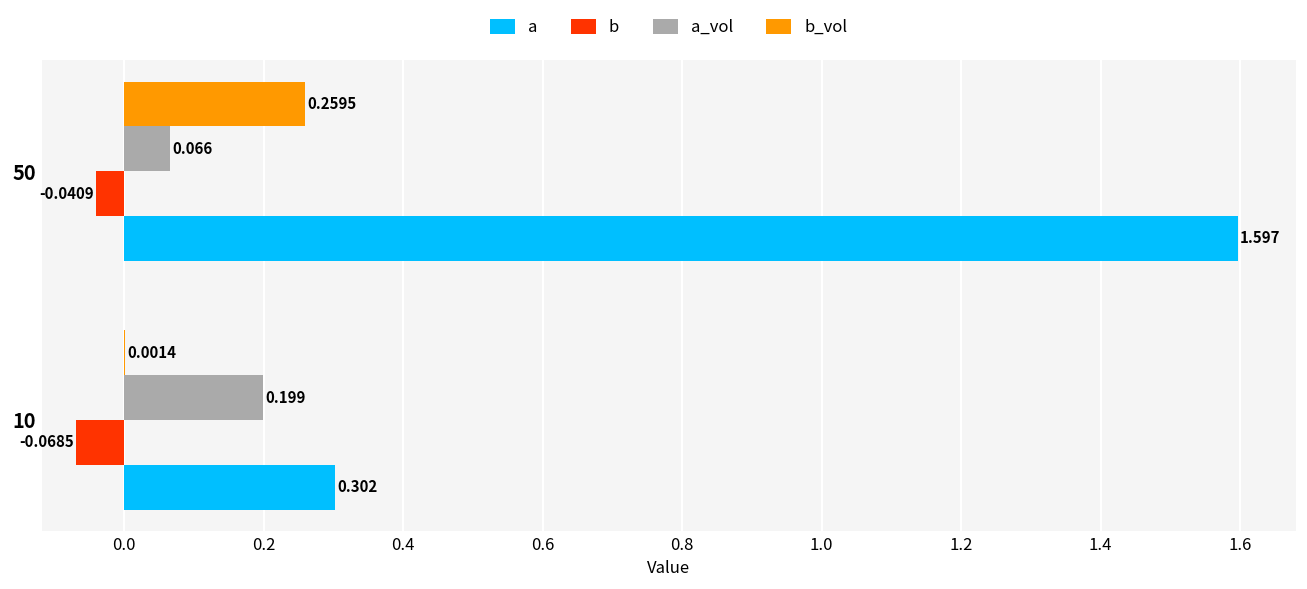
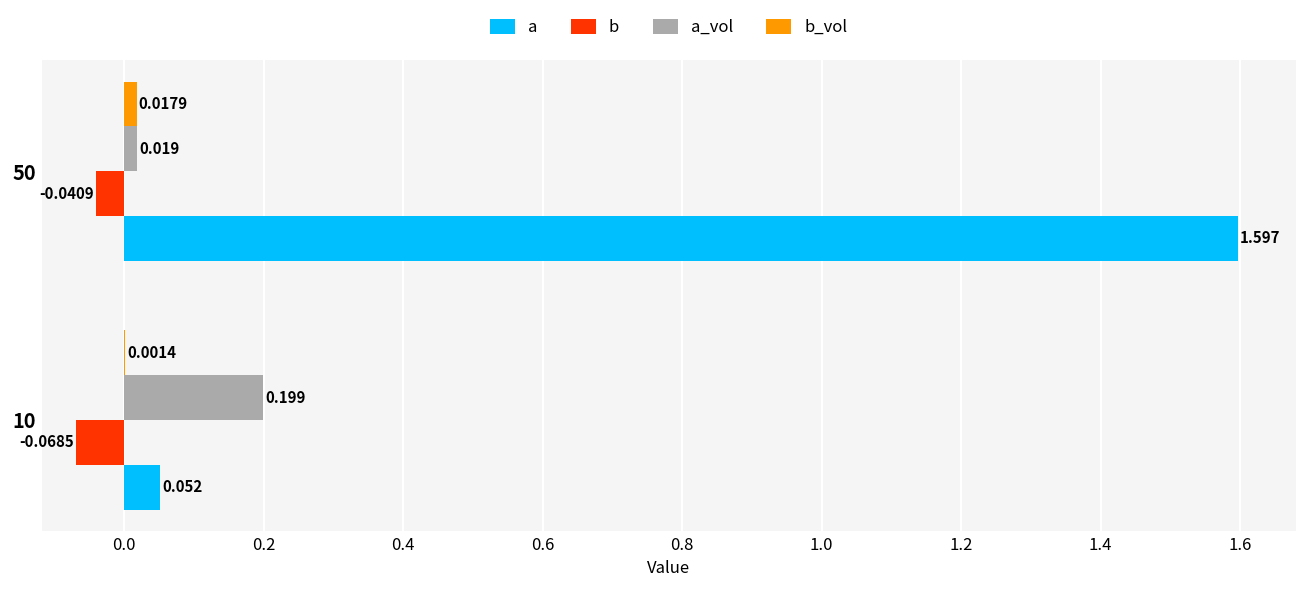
  {
    "a": {
      "50": 1.597,
-     "10": 0.302
+     "10": 0.052
    },
    "b": {
      "50": -0.0409,
      "10": -0.0685
    },
    "a_vol": {
-     "50": 0.066,
+     "50": 0.019,
      "10": 0.199
    },
    "b_vol": {
-     "50": 0.2595,
+     "50": 0.0179,
      "10": 0.0014
    }
  }
